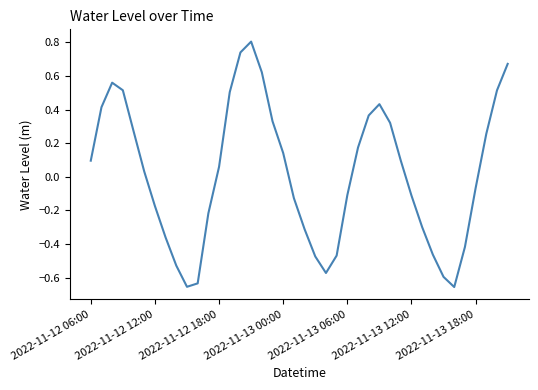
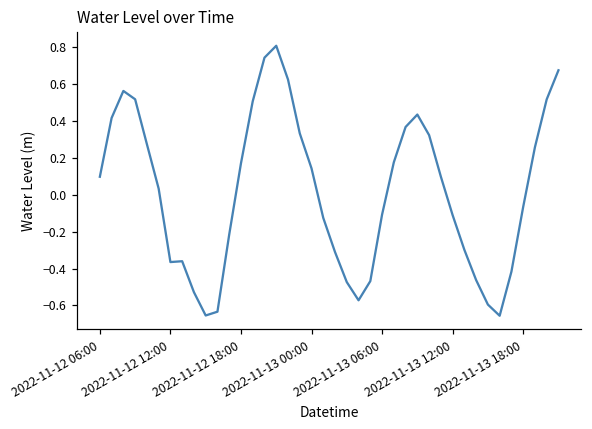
  {
    "2022-11-12 06:00": 0.10,
-   "2022-11-12 12:00": -0.17,
-   "2022-11-12 18:00": 0.06,
+   "2022-11-12 12:00": -0.37,
+   "2022-11-12 18:00": 0.17,
    "2022-11-13 00:00": 0.14,
    "2022-11-13 06:00": -0.11,
    "2022-11-13 12:00": -0.11,
    "2022-11-13 18:00": -0.07
  }
